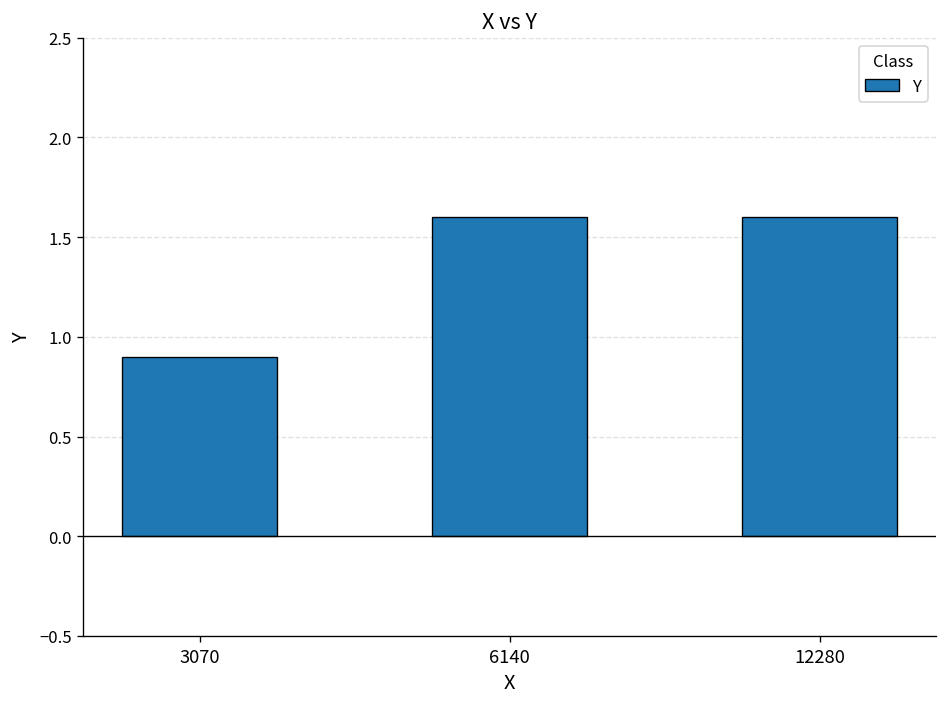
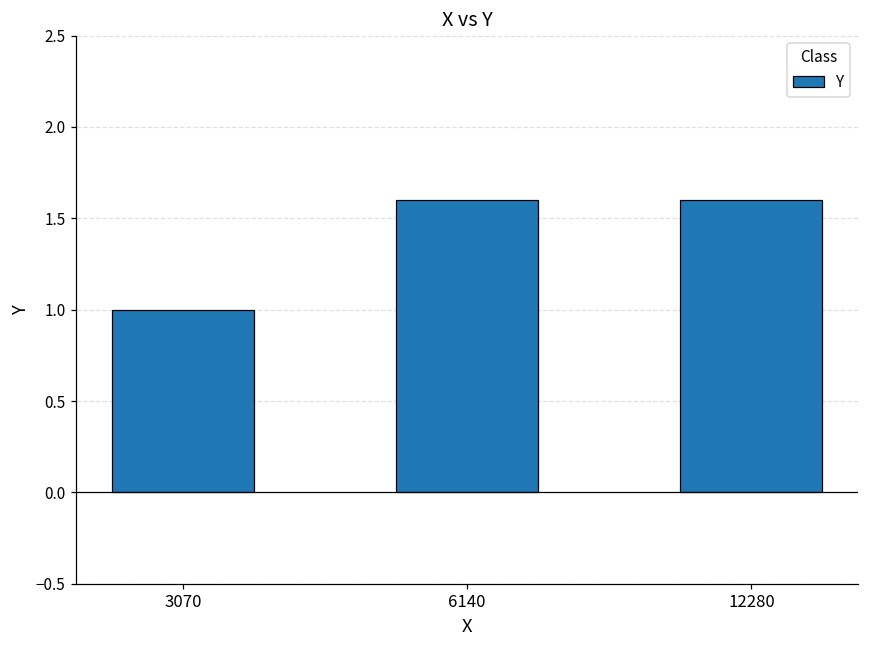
  {
-   "3070": 0.9,
+   "3070": 1.0,
    "6140": 1.6,
    "12280": 1.6
  }
